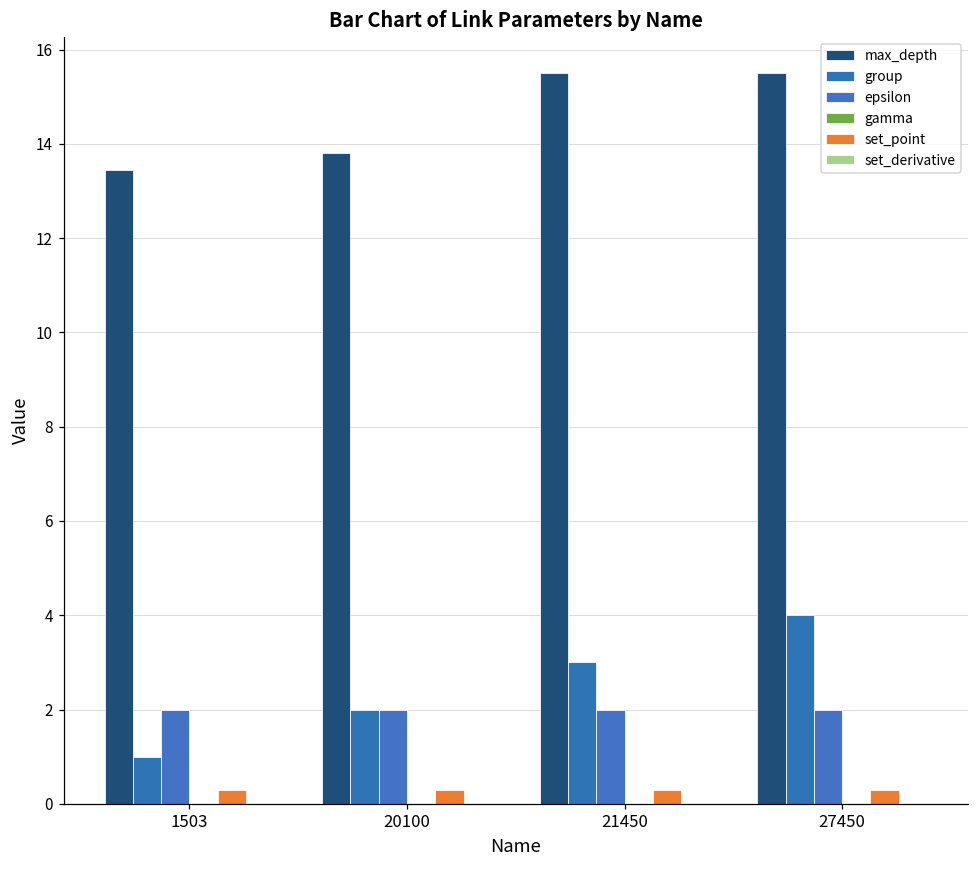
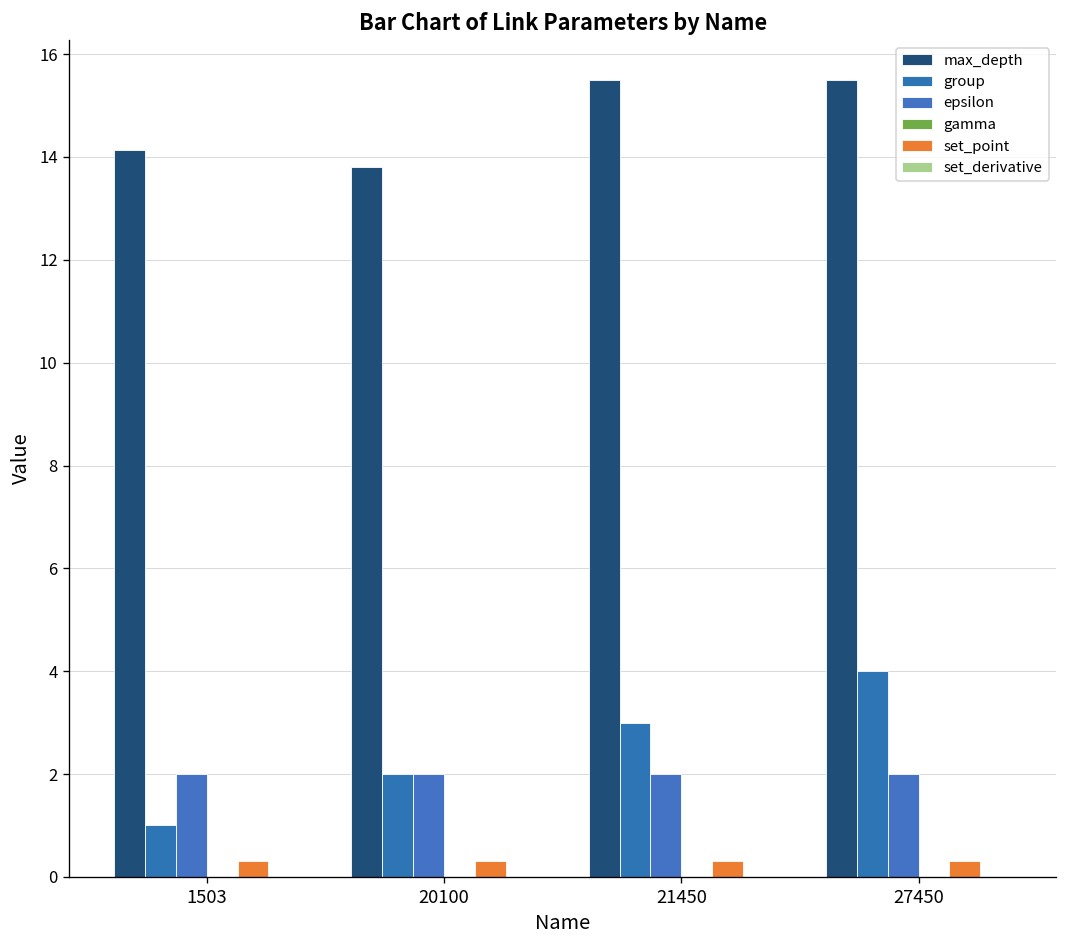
  {
    "max_depth": {
-     "1503": 13.5,
+     "1503": 14.1,
      "20100": 13.8,
      "21450": 15.5,
      "27450": 15.5
    },
    "gamma": {
      "1503": 0.0,
      "20100": 0.0,
      "21450": 0.0,
      "27450": 0.0
    },
    "set_point": {
      "1503": 0.3,
      "20100": 0.3,
      "21450": 0.3,
      "27450": 0.3
    },
    "set_derivative": {
      "1503": 0.0,
      "20100": 0.0,
      "21450": 0.0,
      "27450": 0.0
    }
  }
